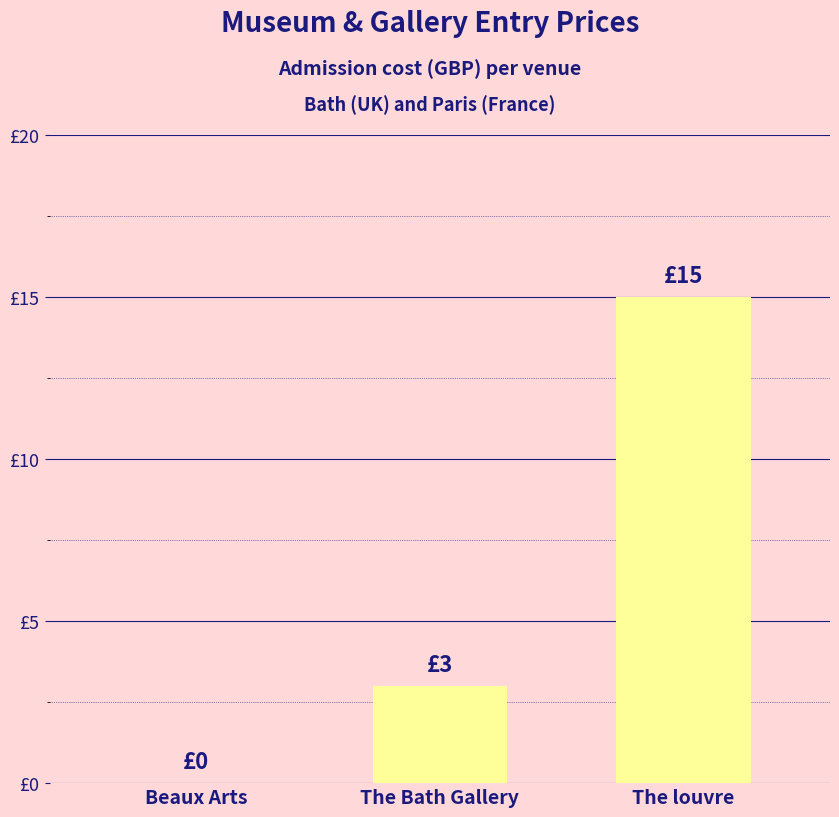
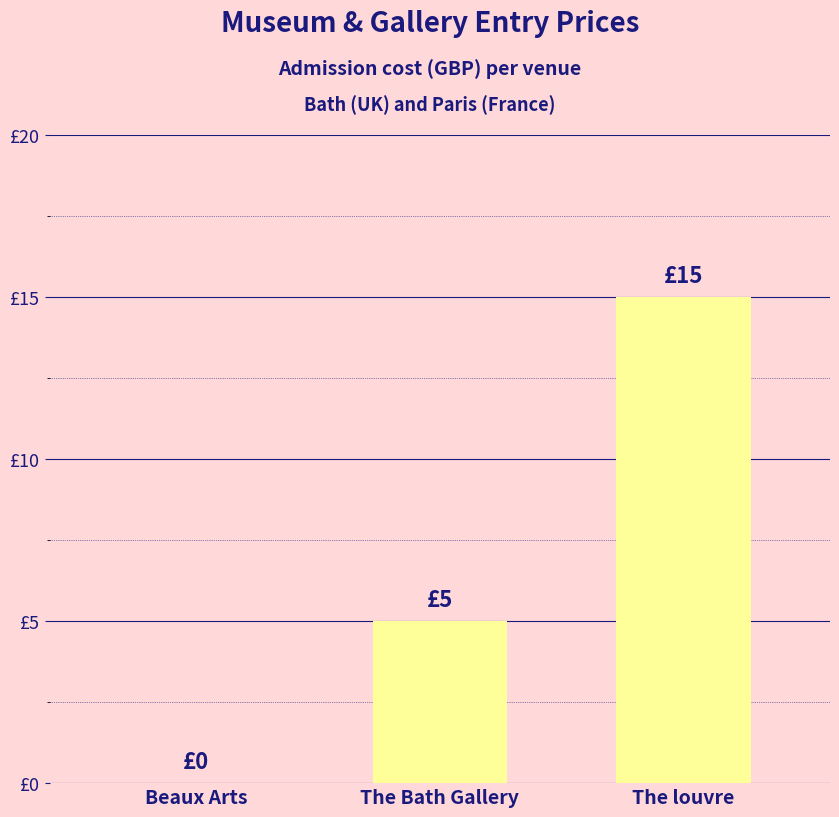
  {
    "Beaux Arts": "£0",
-   "The Bath Gallery": "£3",
+   "The Bath Gallery": "£5",
    "The louvre": "£15"
  }
